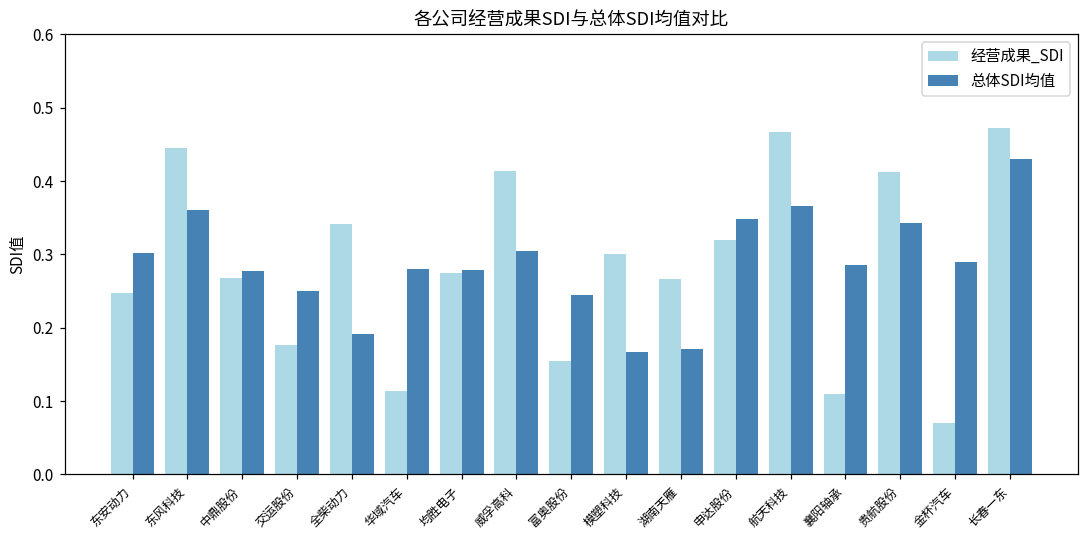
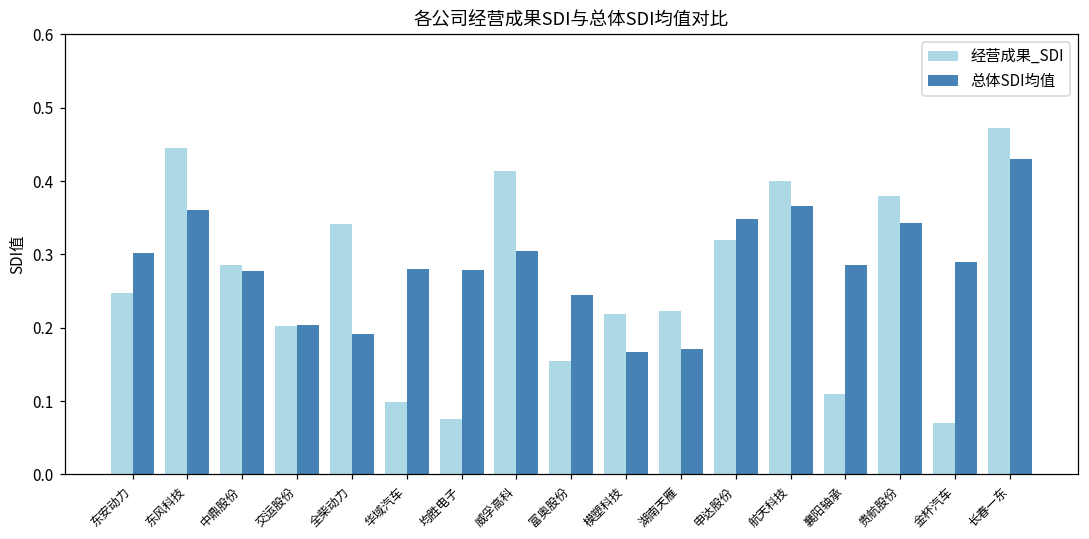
  {
    "经营成果_SDI": {
      "东安动力": 0.25,
      "东风科技": 0.44,
-     "中鼎股份": 0.27,
-     "交运股份": 0.18,
+     "中鼎股份": 0.29,
+     "交运股份": 0.20,
      "全柴动力": 0.34,
-     "华域汽车": 0.11,
-     "均胜电子": 0.27,
+     "华域汽车": 0.10,
+     "均胜电子": 0.08,
      "威孚高科": 0.41,
      "富奥股份": 0.16,
-     "模塑科技": 0.30,
-     "湖南天雁": 0.27,
+     "模塑科技": 0.22,
+     "湖南天雁": 0.22,
      "申达股份": 0.32,
-     "航天科技": 0.47,
+     "航天科技": 0.40,
      "襄阳轴承": 0.11,
-     "贵航股份": 0.41,
+     "贵航股份": 0.38,
      "金杯汽车": 0.07,
      "长春一东": 0.47
    },
    "总体SDI均值": {
      "东安动力": 0.30,
      "东风科技": 0.36,
      "中鼎股份": 0.28,
-     "交运股份": 0.25,
+     "交运股份": 0.20,
      "全柴动力": 0.19,
      "华域汽车": 0.28,
      "均胜电子": 0.28,
      "威孚高科": 0.30,
      "富奥股份": 0.24,
      "模塑科技": 0.17,
      "湖南天雁": 0.17,
      "申达股份": 0.35,
      "航天科技": 0.37,
      "襄阳轴承": 0.29,
      "贵航股份": 0.34,
      "金杯汽车": 0.29,
      "长春一东": 0.43
    }
  }
